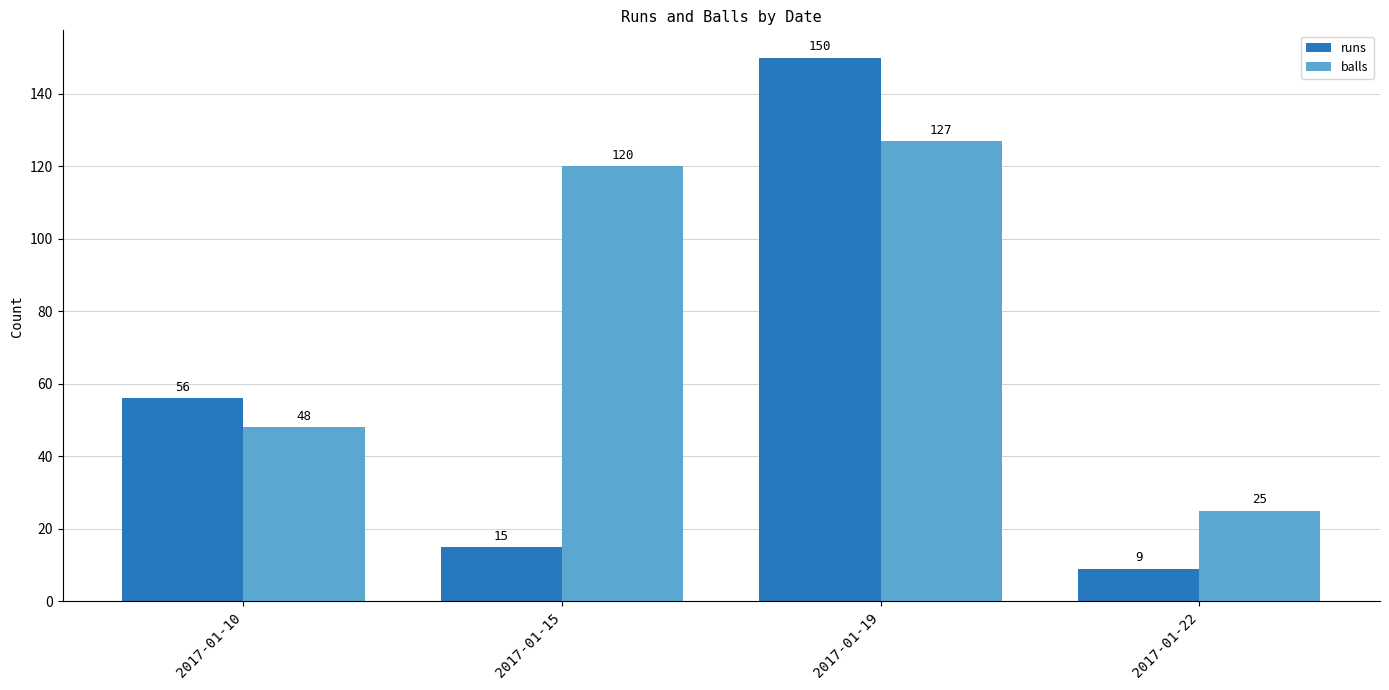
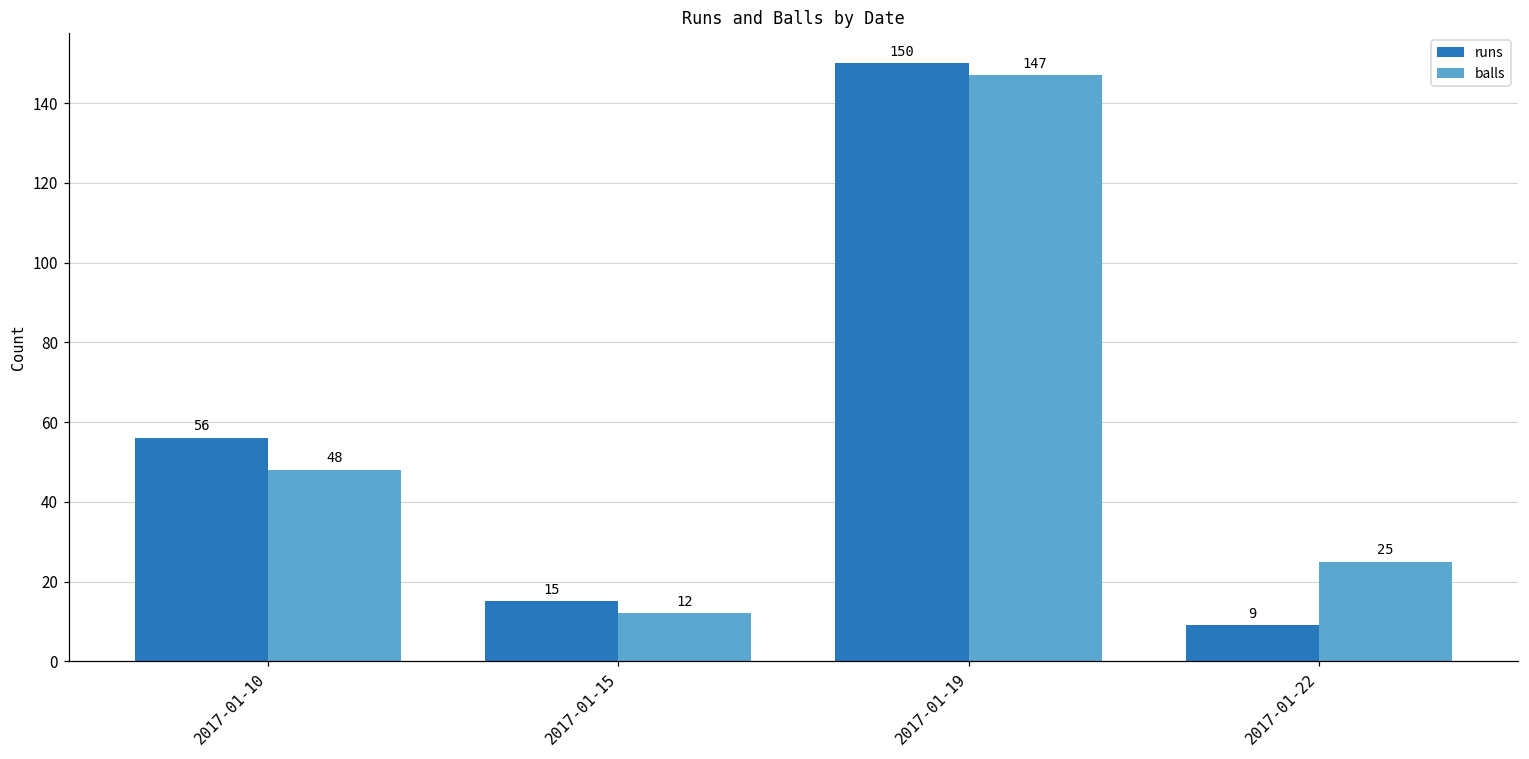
  {
    "runs": {
      "2017-01-10": 56,
      "2017-01-15": 15,
      "2017-01-19": 150,
      "2017-01-22": 9
    },
    "balls": {
      "2017-01-10": 48,
-     "2017-01-15": 120,
-     "2017-01-19": 127,
+     "2017-01-15": 12,
+     "2017-01-19": 147,
      "2017-01-22": 25
    }
  }
